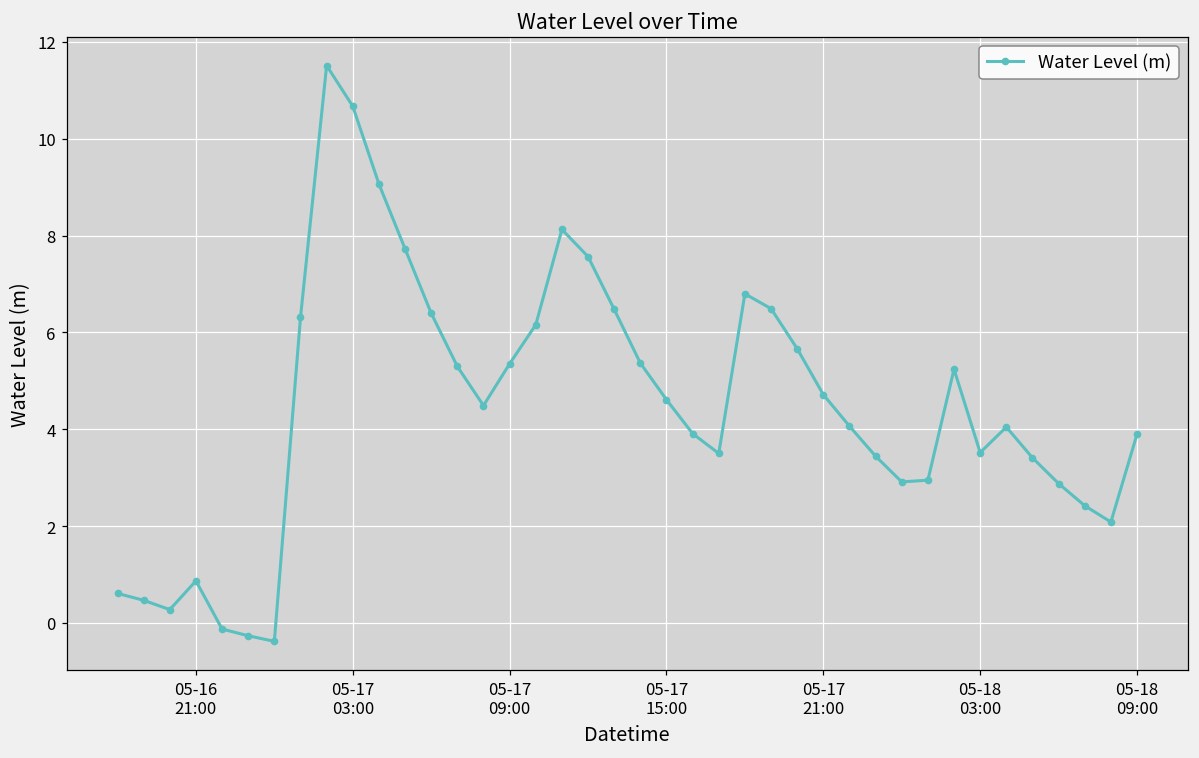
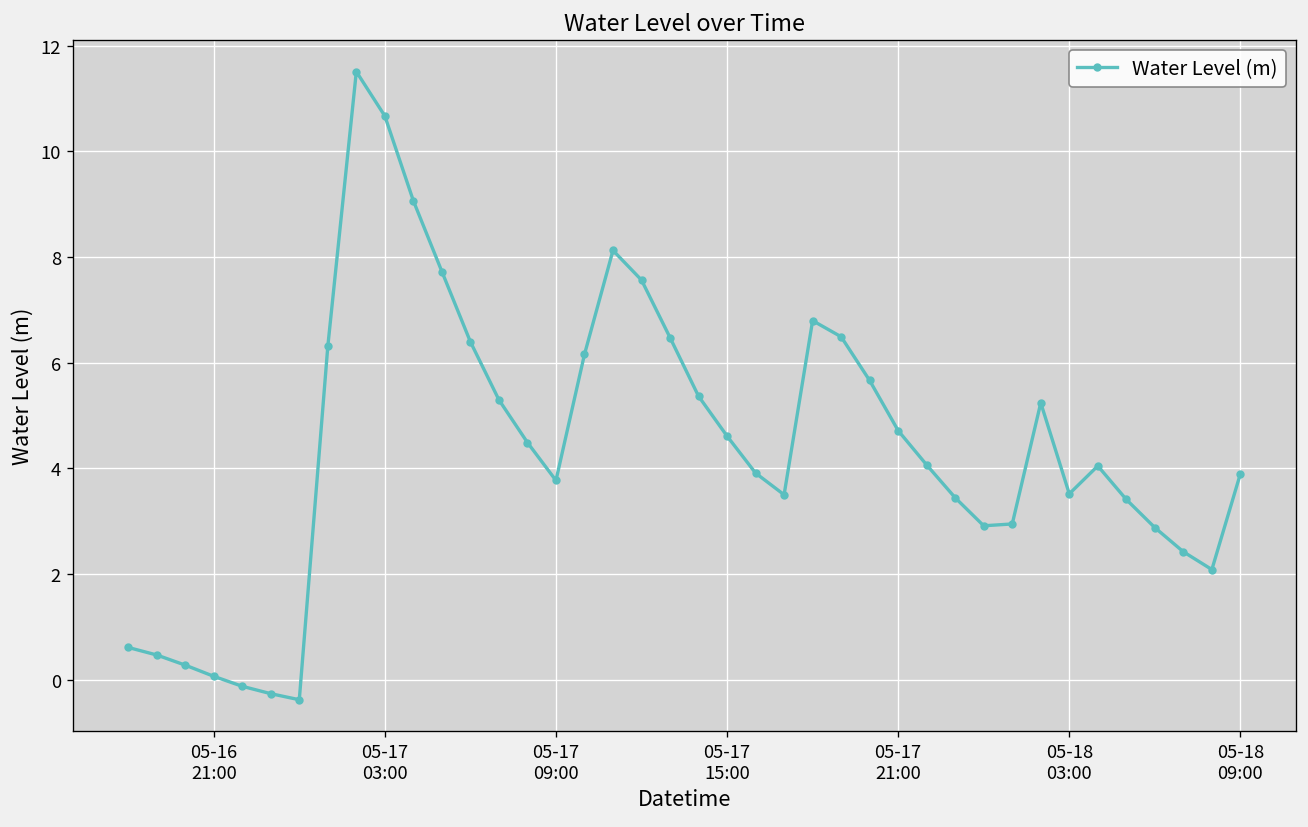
  {
-   "05-16 21:00": 0.9,
+   "05-16 21:00": 0.1,
    "05-17 03:00": 10.7,
-   "05-17 09:00": 5.4,
+   "05-17 09:00": 3.8,
    "05-17 15:00": 4.6,
    "05-17 21:00": 4.7,
    "05-18 03:00": 3.5,
    "05-18 09:00": 3.9
  }
